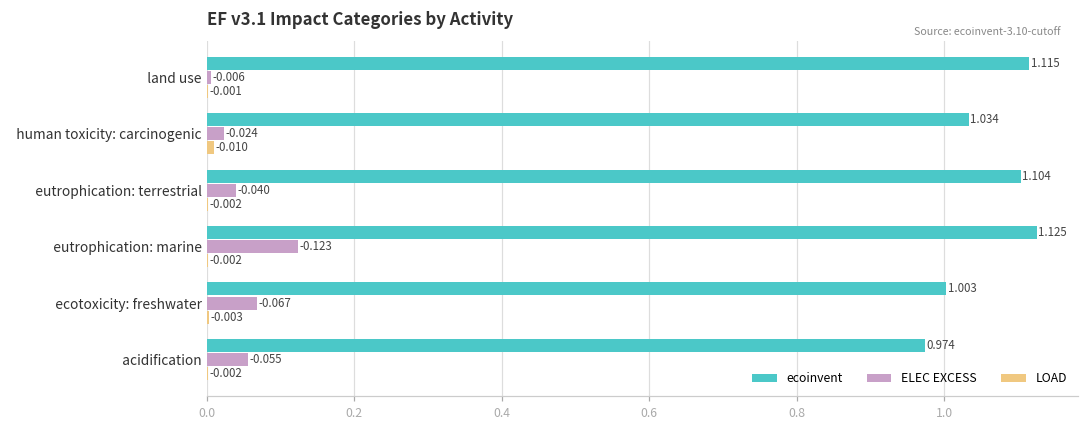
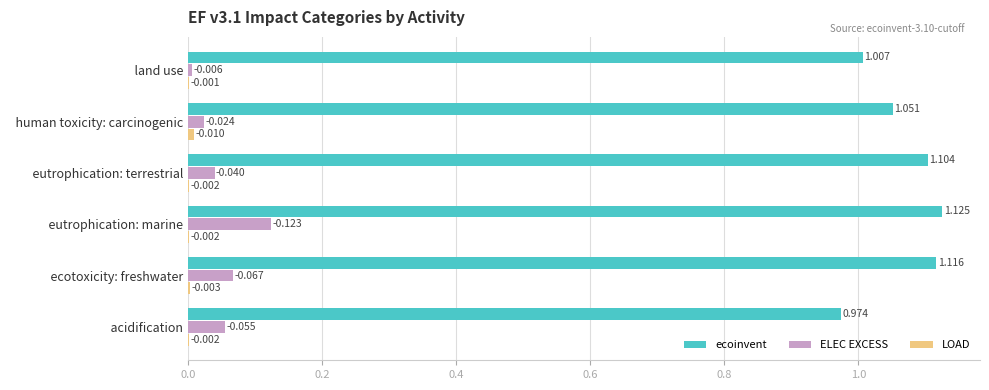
  {
    "ecoinvent": {
-     "land use": 1.115,
-     "human toxicity: carcinogenic": 1.034,
+     "land use": 1.007,
+     "human toxicity: carcinogenic": 1.051,
      "eutrophication: terrestrial": 1.104,
      "eutrophication: marine": 1.125,
-     "ecotoxicity: freshwater": 1.003,
+     "ecotoxicity: freshwater": 1.116,
      "acidification": 0.974
    }
  }
